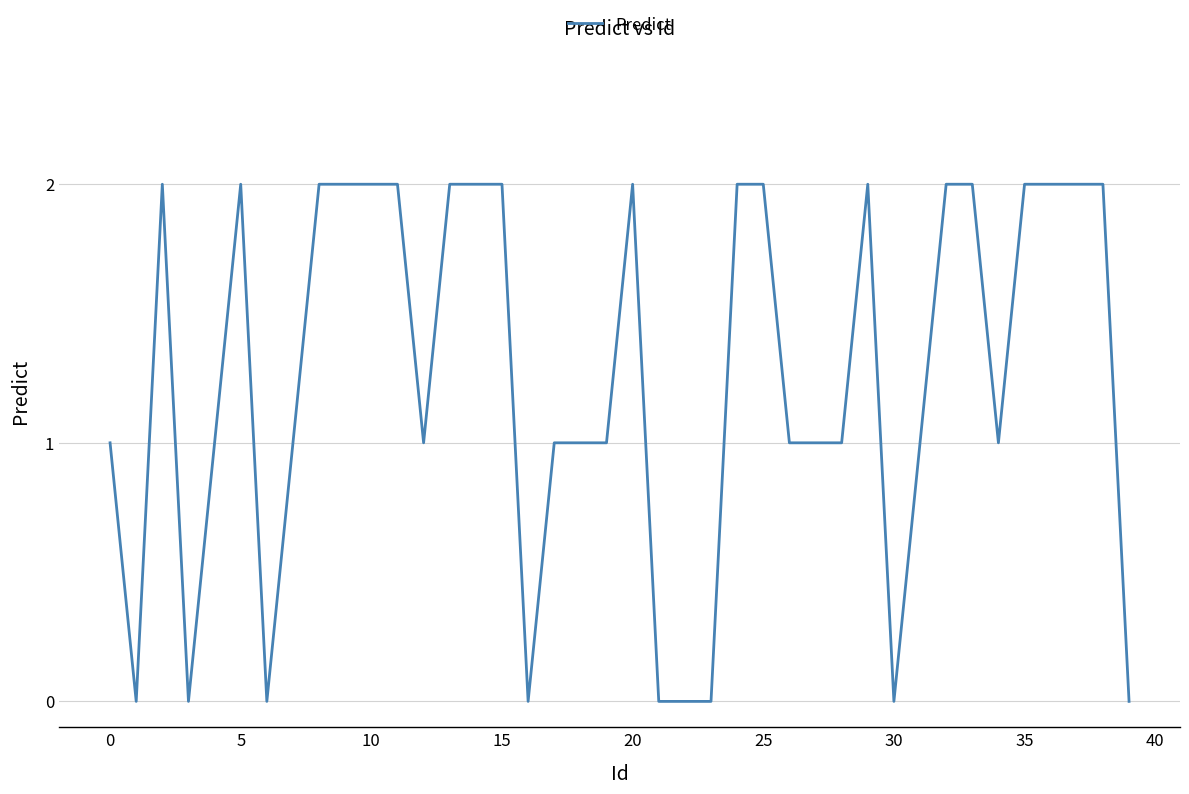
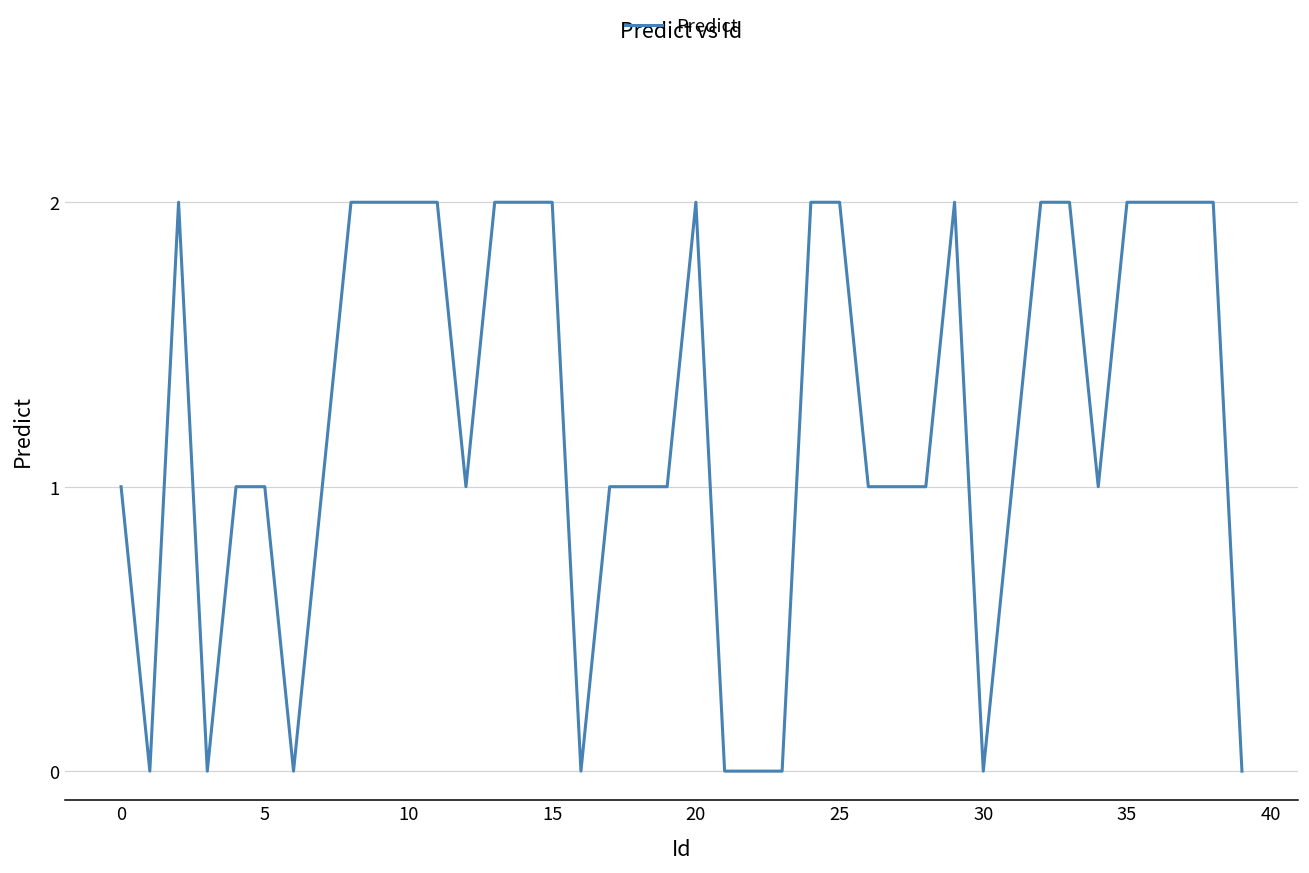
  {
    "0": 1,
-   "5": 2,
+   "5": 1,
    "10": 2,
    "15": 2,
    "20": 2,
    "25": 2,
    "30": 0,
    "35": 2
  }
